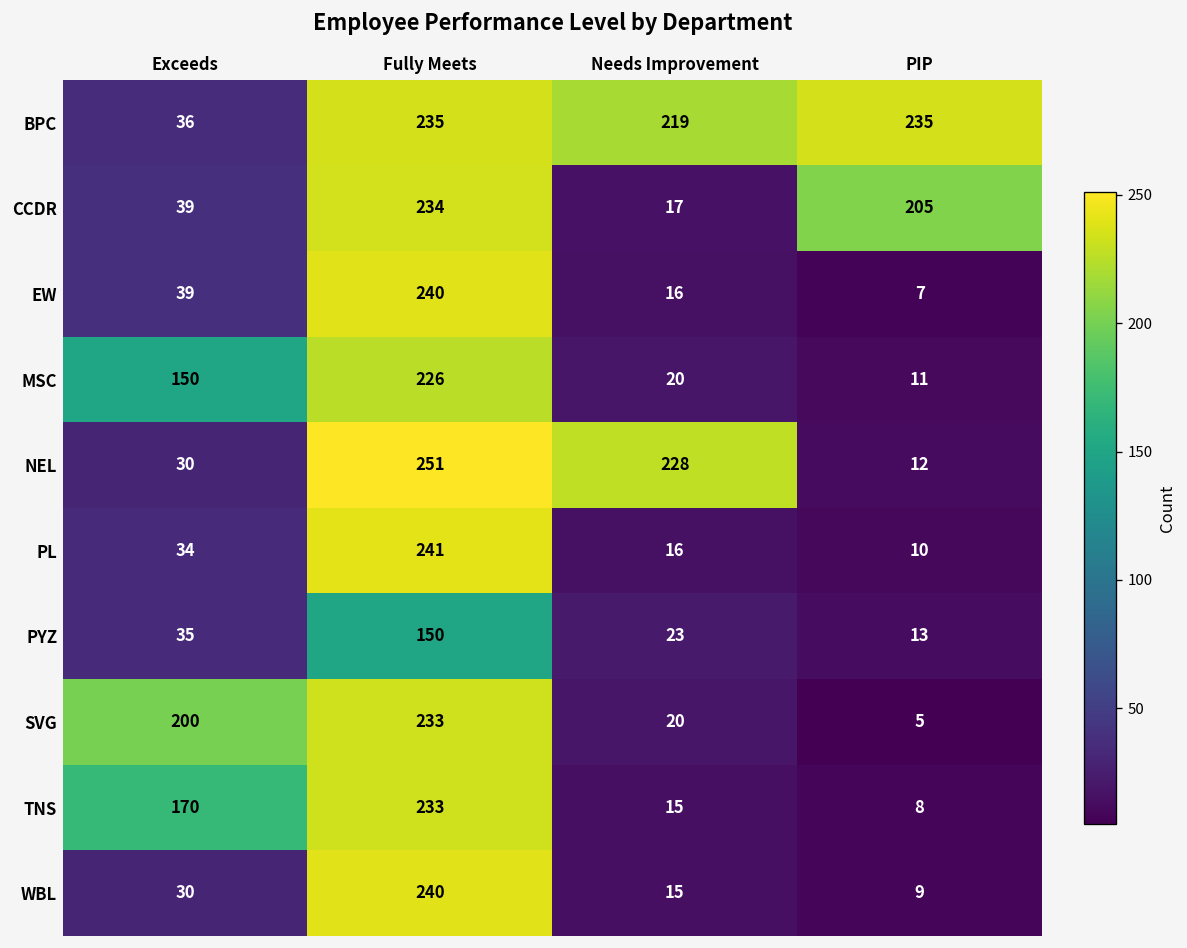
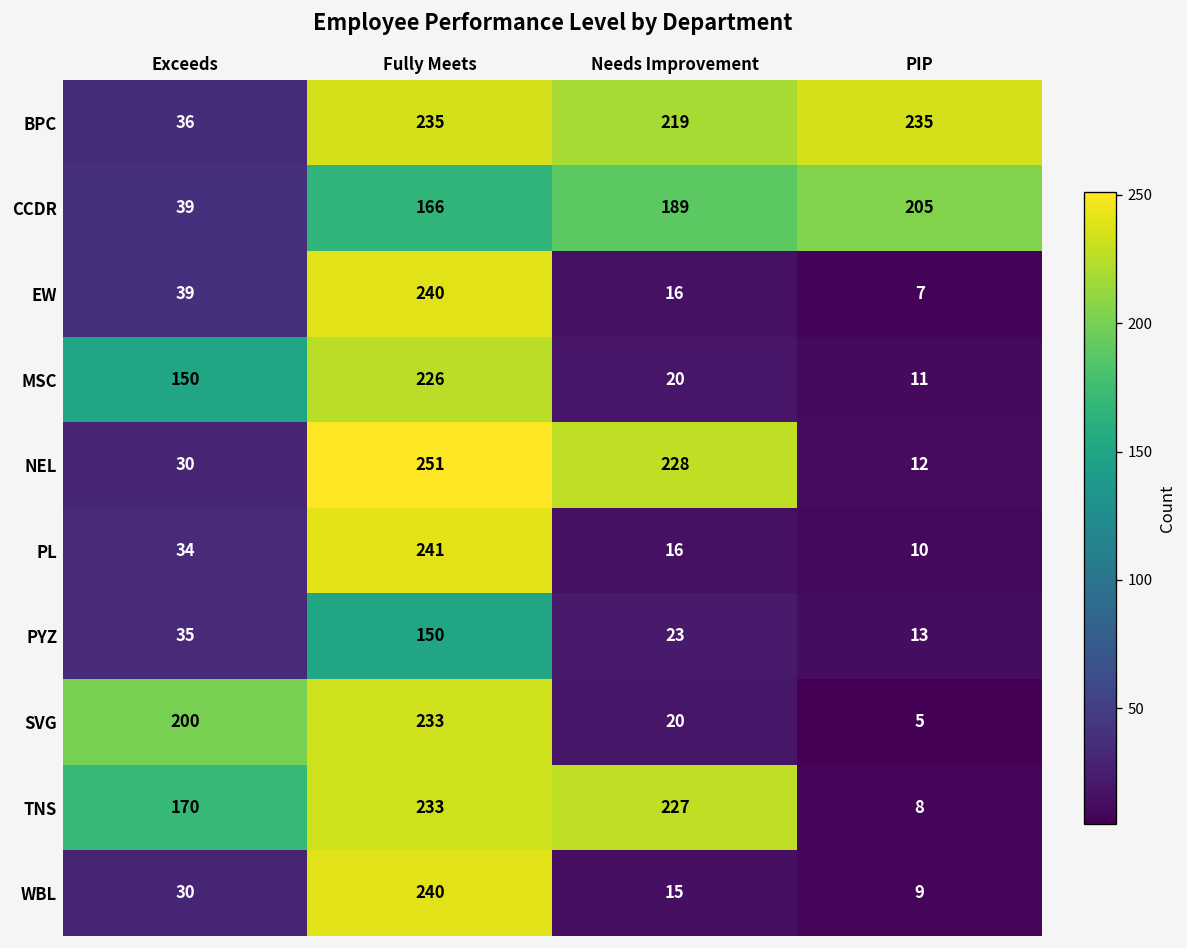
  {
    "BPC": {
      "Exceeds": 36,
      "Fully Meets": 235,
      "Needs Improvement": 219,
      "PIP": 235
    },
    "CCDR": {
      "Exceeds": 39,
-     "Fully Meets": 234,
-     "Needs Improvement": 17,
+     "Fully Meets": 166,
+     "Needs Improvement": 189,
      "PIP": 205
    },
    "EW": {
      "Exceeds": 39,
      "Fully Meets": 240,
      "Needs Improvement": 16,
      "PIP": 7
    },
    "MSC": {
      "Exceeds": 150,
      "Fully Meets": 226,
      "Needs Improvement": 20,
      "PIP": 11
    },
    "NEL": {
      "Exceeds": 30,
      "Fully Meets": 251,
      "Needs Improvement": 228,
      "PIP": 12
    },
    "PL": {
      "Exceeds": 34,
      "Fully Meets": 241,
      "Needs Improvement": 16,
      "PIP": 10
    },
    "PYZ": {
      "Exceeds": 35,
      "Fully Meets": 150,
      "Needs Improvement": 23,
      "PIP": 13
    },
    "SVG": {
      "Exceeds": 200,
      "Fully Meets": 233,
      "Needs Improvement": 20,
      "PIP": 5
    },
    "TNS": {
      "Exceeds": 170,
      "Fully Meets": 233,
-     "Needs Improvement": 15,
+     "Needs Improvement": 227,
      "PIP": 8
    },
    "WBL": {
      "Exceeds": 30,
      "Fully Meets": 240,
      "Needs Improvement": 15,
      "PIP": 9
    }
  }
